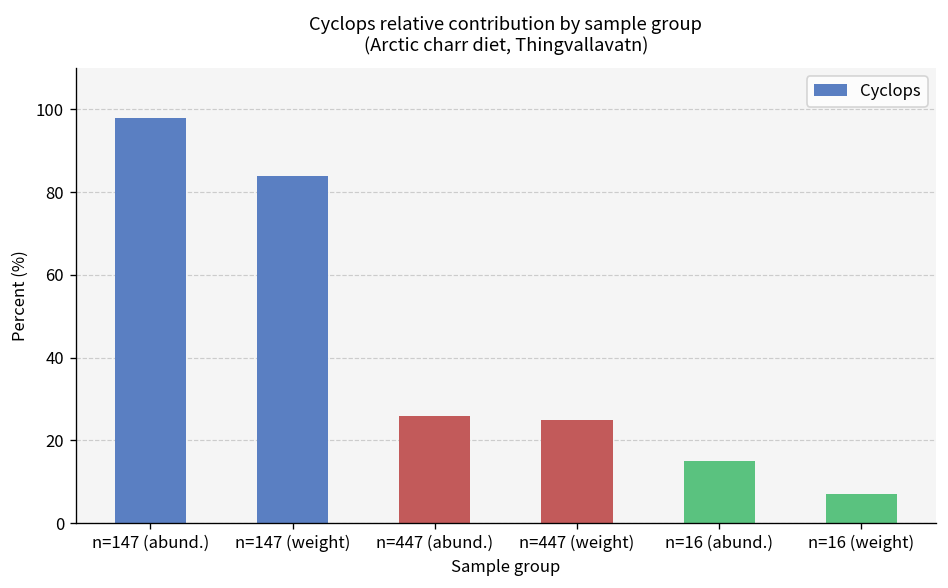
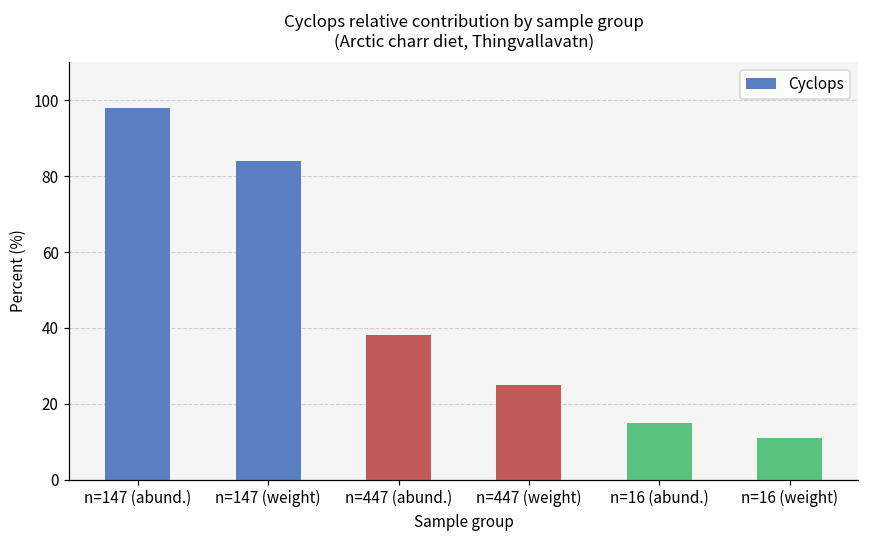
  {
    "n=147 (abund.)": 98,
    "n=147 (weight)": 84,
-   "n=447 (abund.)": 26,
+   "n=447 (abund.)": 38,
    "n=447 (weight)": 25,
    "n=16 (abund.)": 15,
-   "n=16 (weight)": 7
+   "n=16 (weight)": 11
  }
